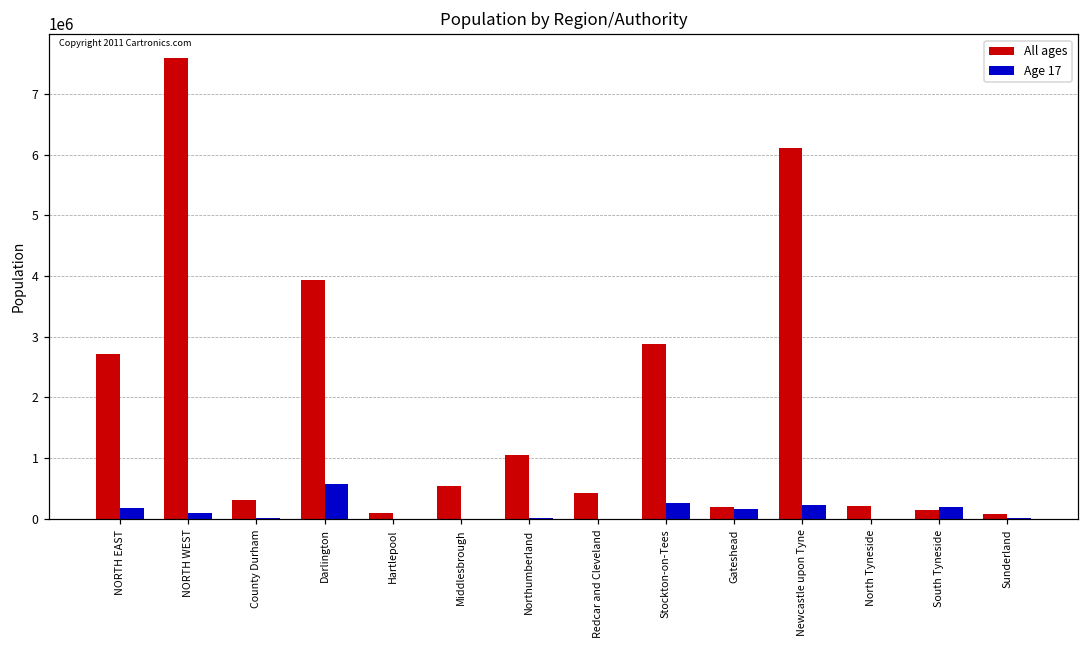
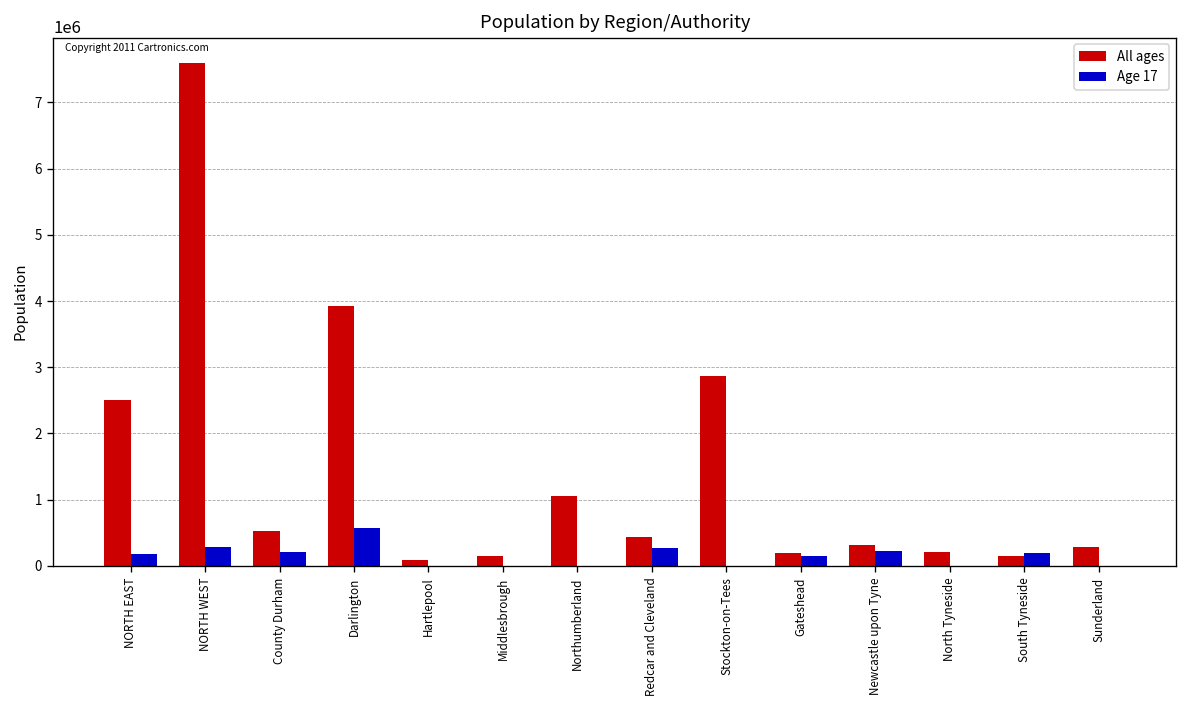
  {
    "All ages": {
-     "NORTH EAST": 2700000,
-     "County Durham": 300000,
+     "NORTH EAST": 2500000,
+     "County Durham": 500000,
      "Darlington": 3900000,
      "Hartlepool": 100000,
-     "Middlesbrough": 500000,
+     "Middlesbrough": 200000,
      "Northumberland": 1100000,
      "Redcar and Cleveland": 400000,
      "Stockton-on-Tees": 2900000,
      "Gateshead": 200000,
-     "Newcastle upon Tyne": 6100000,
+     "Newcastle upon Tyne": 300000,
      "North Tyneside": 200000,
      "South Tyneside": 100000,
-     "Sunderland": 100000
+     "Sunderland": 300000
    },
    "Age 17": {
      "NORTH EAST": 200000,
-     "NORTH WEST": 100000,
-     "County Durham": 0,
+     "NORTH WEST": 300000,
+     "County Durham": 200000,
      "Darlington": 600000,
-     "Redcar and Cleveland": 0,
-     "Stockton-on-Tees": 300000,
+     "Redcar and Cleveland": 300000,
+     "Stockton-on-Tees": 0,
      "Gateshead": 200000,
      "Newcastle upon Tyne": 200000,
      "South Tyneside": 200000
    }
  }
